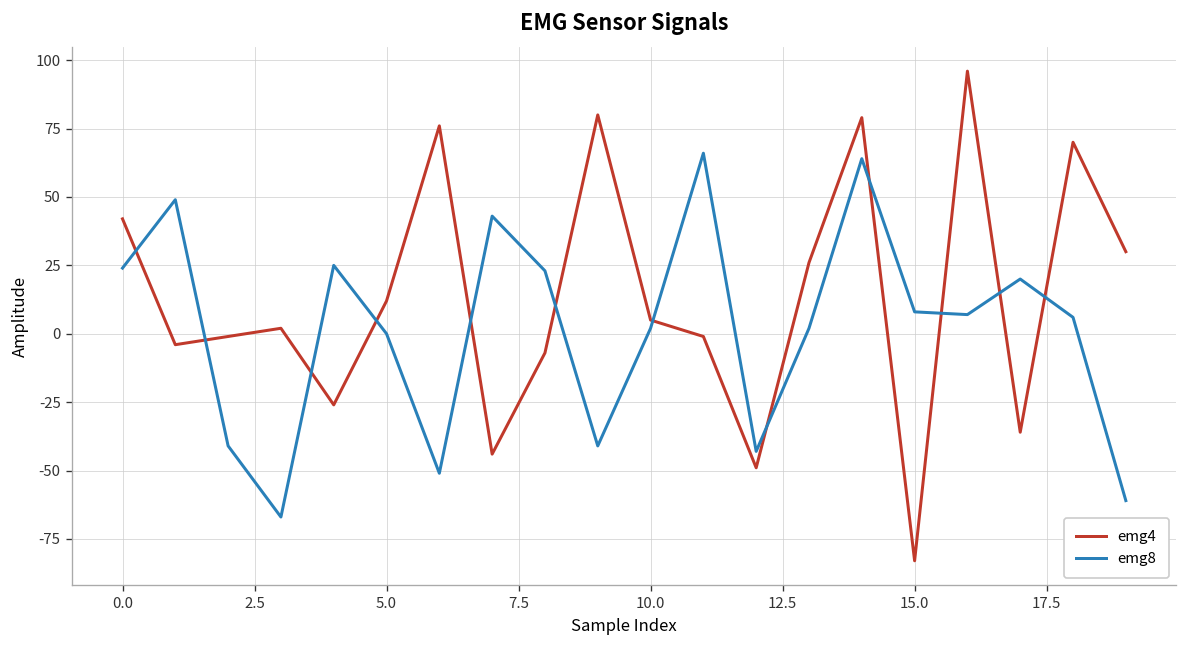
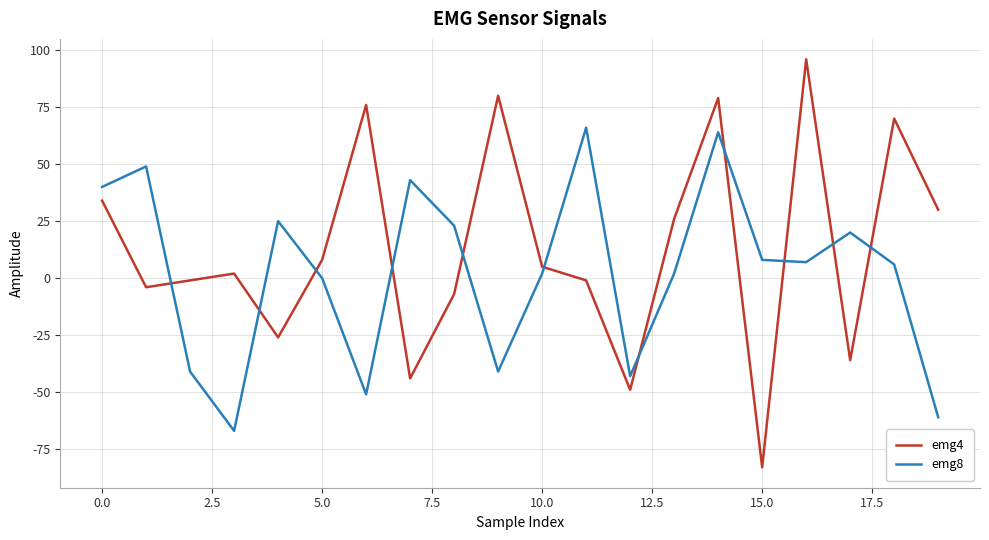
  {
    "emg4": {
-     "0.0": 42,
-     "5.0": 12,
+     "0.0": 34,
+     "5.0": 8,
      "10.0": 5,
      "15.0": -83
    },
    "emg8": {
-     "0.0": 24,
+     "0.0": 40,
      "5.0": 0,
      "10.0": 2,
      "15.0": 8
    }
  }
